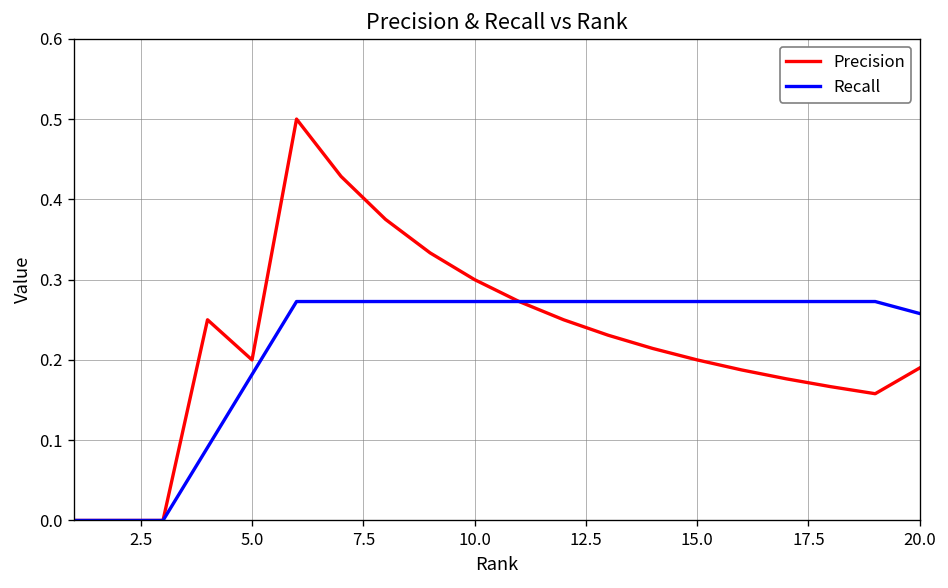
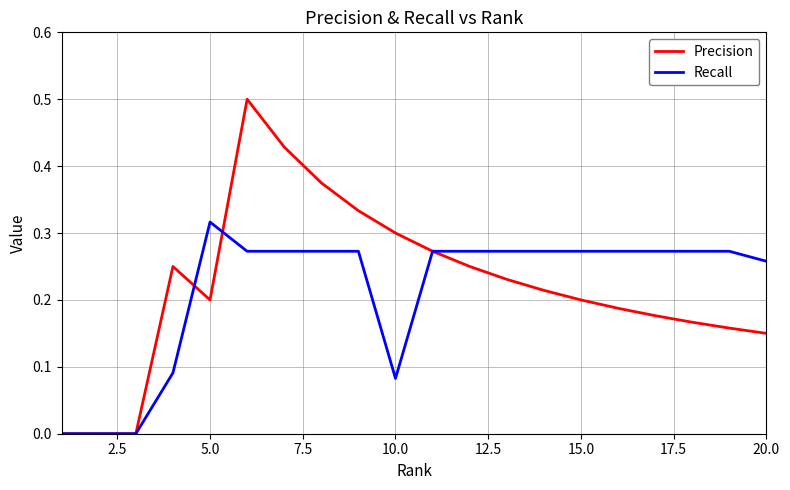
  {
    "Precision": {
      "5.0": 0.20,
      "10.0": 0.30,
      "15.0": 0.20,
-     "20.0": 0.19
+     "20.0": 0.15
    },
    "Recall": {
-     "5.0": 0.18,
-     "10.0": 0.27,
+     "5.0": 0.32,
+     "10.0": 0.08,
      "15.0": 0.27,
      "20.0": 0.26
    }
  }
